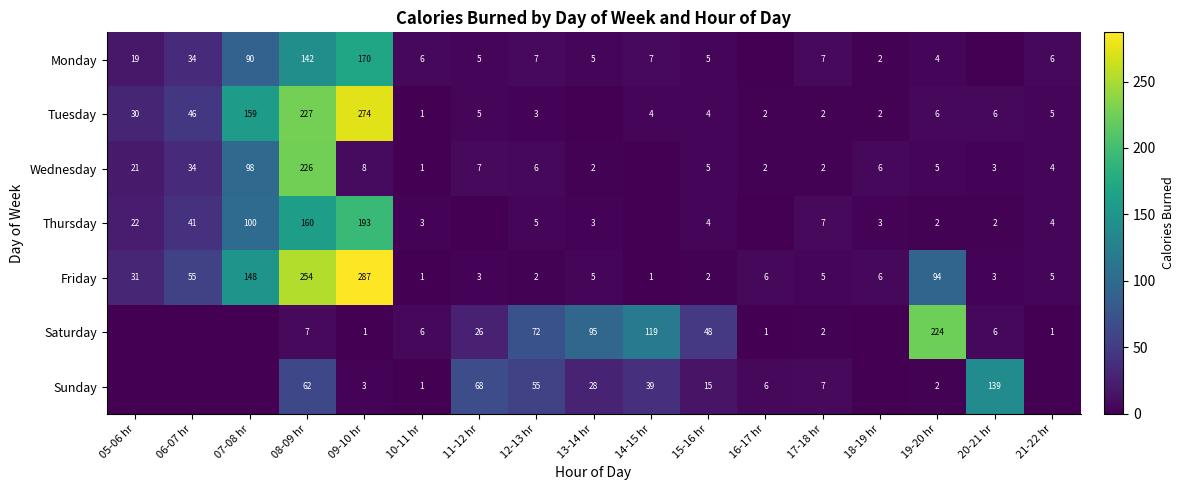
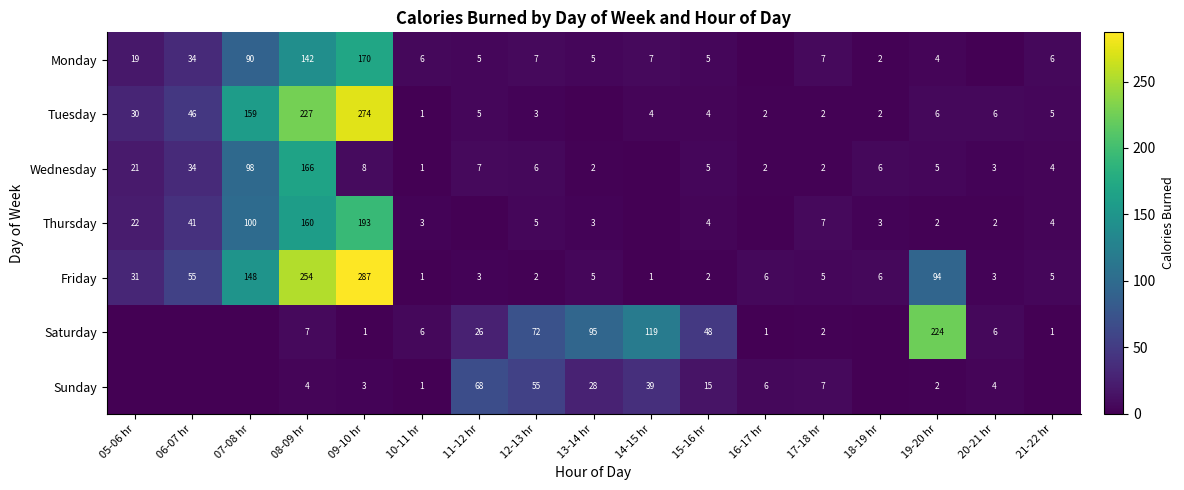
  {
    "Monday": {
      "05-06 hr": 19,
      "06-07 hr": 34,
      "07-08 hr": 90,
      "08-09 hr": 142,
      "09-10 hr": 170,
      "10-11 hr": 6,
      "11-12 hr": 5,
      "12-13 hr": 7,
      "13-14 hr": 5,
      "14-15 hr": 7,
      "15-16 hr": 5,
      "17-18 hr": 7,
      "18-19 hr": 2,
      "19-20 hr": 4,
      "21-22 hr": 6
    },
    "Tuesday": {
      "05-06 hr": 30,
      "06-07 hr": 46,
      "07-08 hr": 159,
      "08-09 hr": 227,
      "09-10 hr": 274,
      "10-11 hr": 1,
      "11-12 hr": 5,
      "12-13 hr": 3,
      "14-15 hr": 4,
      "15-16 hr": 4,
      "16-17 hr": 2,
      "17-18 hr": 2,
      "18-19 hr": 2,
      "19-20 hr": 6,
      "20-21 hr": 6,
      "21-22 hr": 5
    },
    "Wednesday": {
      "05-06 hr": 21,
      "06-07 hr": 34,
      "07-08 hr": 98,
-     "08-09 hr": 226,
+     "08-09 hr": 166,
      "09-10 hr": 8,
      "10-11 hr": 1,
      "11-12 hr": 7,
      "12-13 hr": 6,
      "13-14 hr": 2,
      "15-16 hr": 5,
      "16-17 hr": 2,
      "17-18 hr": 2,
      "18-19 hr": 6,
      "19-20 hr": 5,
      "20-21 hr": 3,
      "21-22 hr": 4
    },
    "Thursday": {
      "05-06 hr": 22,
      "06-07 hr": 41,
      "07-08 hr": 100,
      "08-09 hr": 160,
      "09-10 hr": 193,
      "10-11 hr": 3,
      "12-13 hr": 5,
      "13-14 hr": 3,
      "15-16 hr": 4,
      "17-18 hr": 7,
      "18-19 hr": 3,
      "19-20 hr": 2,
      "20-21 hr": 2,
      "21-22 hr": 4
    },
    "Friday": {
      "05-06 hr": 31,
      "06-07 hr": 55,
      "07-08 hr": 148,
      "08-09 hr": 254,
      "09-10 hr": 287,
      "10-11 hr": 1,
      "11-12 hr": 3,
      "12-13 hr": 2,
      "13-14 hr": 5,
      "14-15 hr": 1,
      "15-16 hr": 2,
      "16-17 hr": 6,
      "17-18 hr": 5,
      "18-19 hr": 6,
      "19-20 hr": 94,
      "20-21 hr": 3,
      "21-22 hr": 5
    },
    "Saturday": {
      "08-09 hr": 7,
      "09-10 hr": 1,
      "10-11 hr": 6,
      "11-12 hr": 26,
      "12-13 hr": 72,
      "13-14 hr": 95,
      "14-15 hr": 119,
      "15-16 hr": 48,
      "16-17 hr": 1,
      "17-18 hr": 2,
      "19-20 hr": 224,
      "20-21 hr": 6,
      "21-22 hr": 1
    },
    "Sunday": {
-     "08-09 hr": 62,
+     "08-09 hr": 4,
      "09-10 hr": 3,
      "10-11 hr": 1,
      "11-12 hr": 68,
      "12-13 hr": 55,
      "13-14 hr": 28,
      "14-15 hr": 39,
      "15-16 hr": 15,
      "16-17 hr": 6,
      "17-18 hr": 7,
      "19-20 hr": 2,
-     "20-21 hr": 139
+     "20-21 hr": 4
    }
  }
